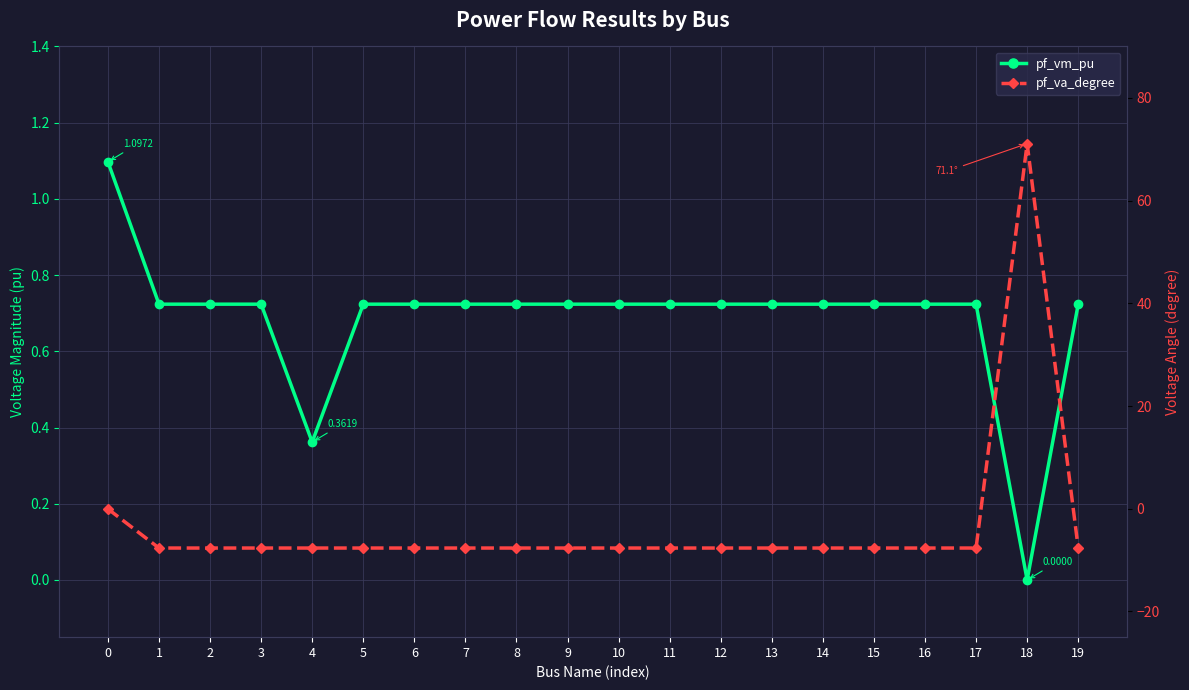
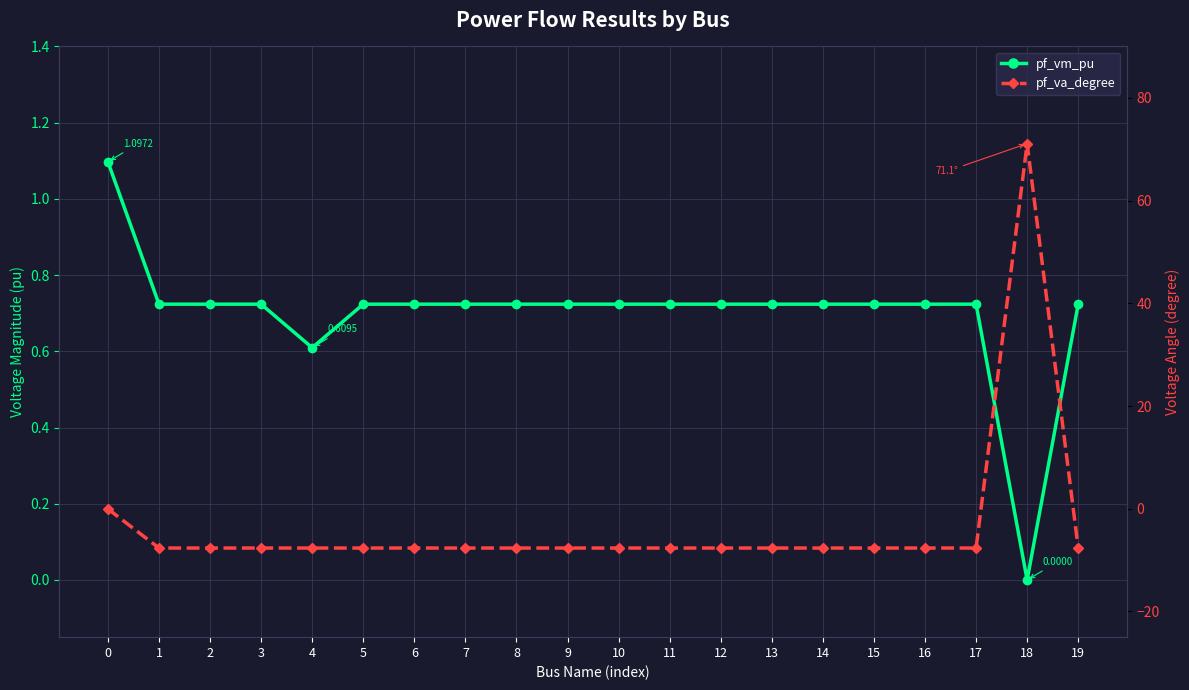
  {
    "pf_vm_pu": {
      "0": "1.0972",
-     "4": "0.3619",
+     "4": "0.6095",
      "18": "0.0000"
    },
    "pf_va_degree": {
      "18": "71.1°"
    }
  }
